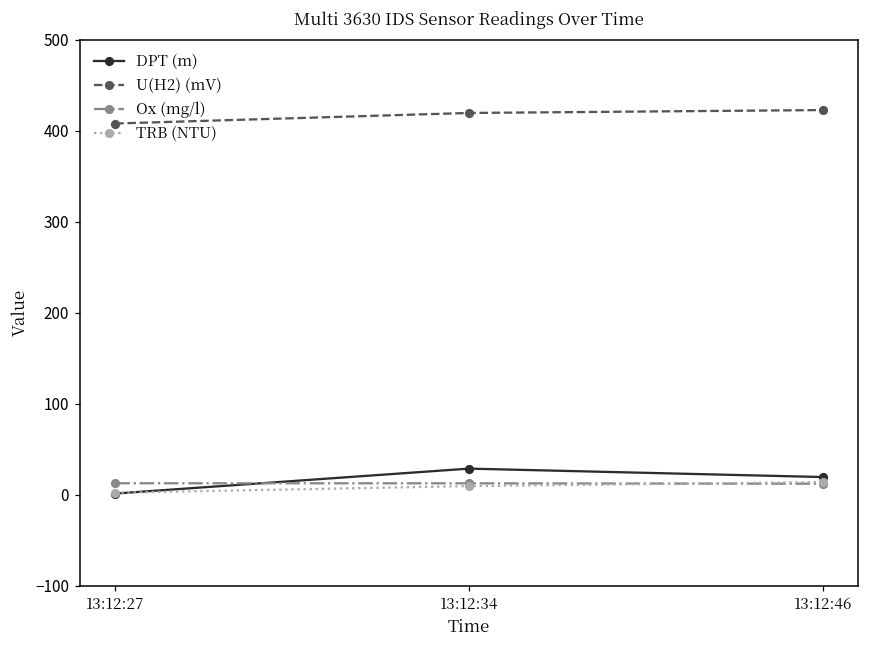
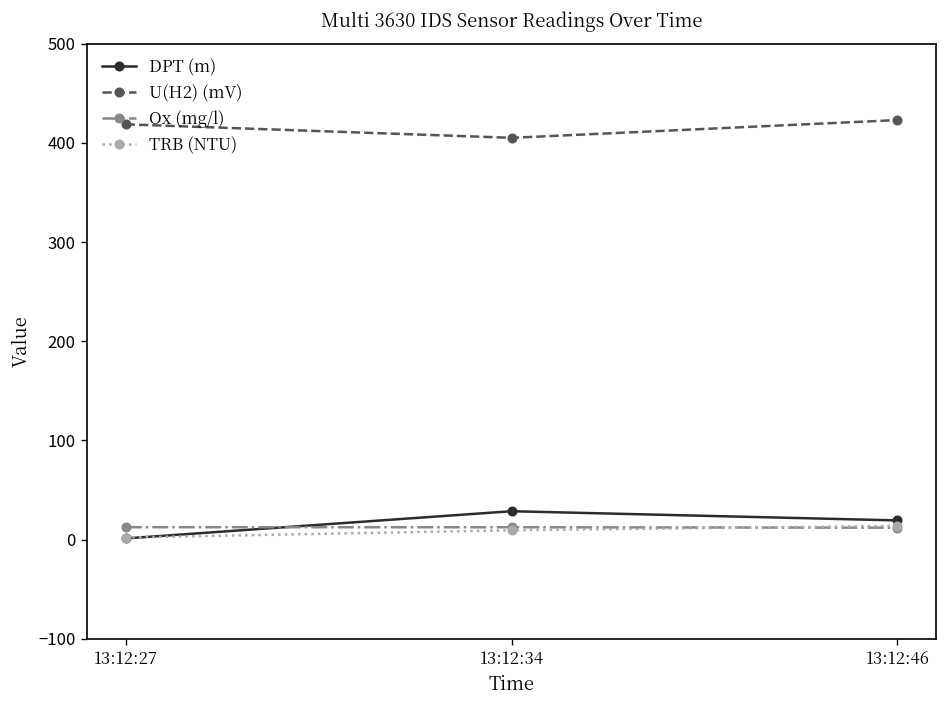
  {
    "DPT (m)": {
      "13:12:34": 30,
      "13:12:46": 20
    },
    "U(H2) (mV)": {
-     "13:12:27": 410,
-     "13:12:34": 420,
+     "13:12:27": 420,
+     "13:12:34": 410,
      "13:12:46": 420
    }
  }
